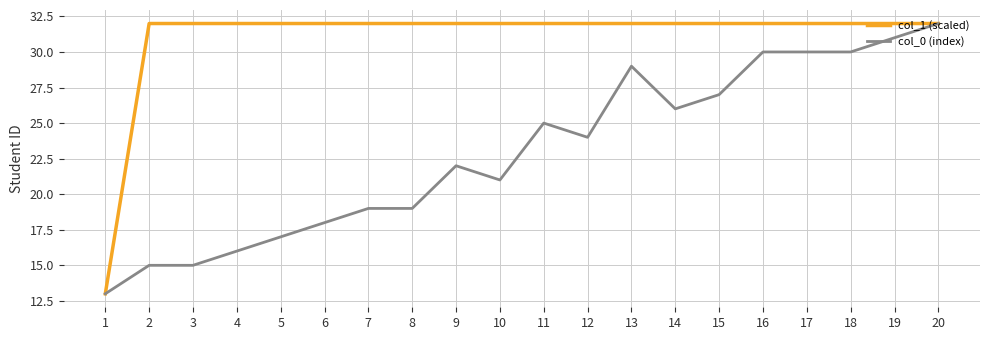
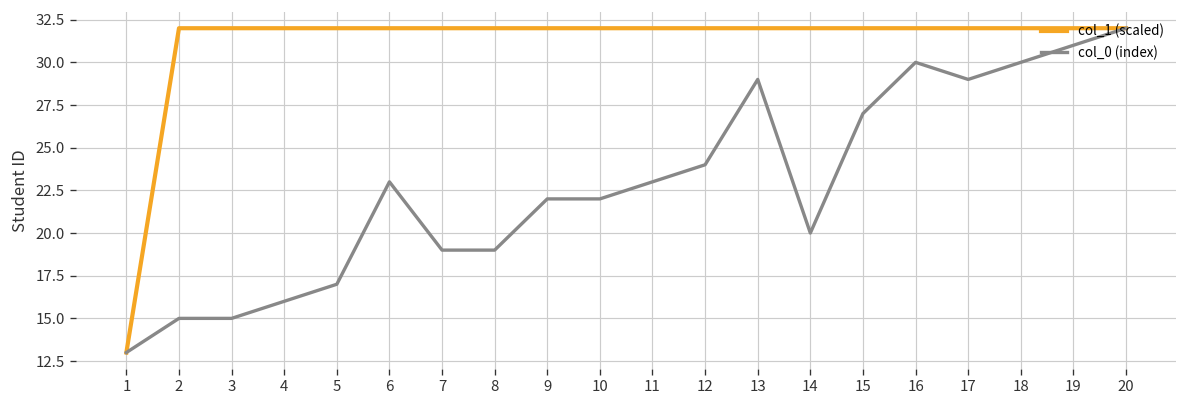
  {
    "col_1 (scaled)": {
      "2": 32.0,
      "3": 32.0,
      "4": 32.0,
      "5": 32.0,
      "6": 32.0,
      "7": 32.0,
      "8": 32.0,
      "9": 32.0,
      "10": 32.0,
      "11": 32.0,
      "12": 32.0,
      "13": 32.0,
      "14": 32.0,
      "15": 32.0,
      "16": 32.0,
      "17": 32.0,
      "18": 32.0,
      "19": 32.0
    },
    "col_0 (index)": {
      "2": 15.0,
      "3": 15.0,
      "4": 16.0,
      "5": 17.0,
-     "6": 18.0,
+     "6": 23.0,
      "7": 19.0,
      "8": 19.0,
      "9": 22.0,
-     "10": 21.0,
-     "11": 25.0,
+     "10": 22.0,
+     "11": 23.0,
      "12": 24.0,
      "13": 29.0,
-     "14": 26.0,
+     "14": 20.0,
      "15": 27.0,
      "16": 30.0,
-     "17": 30.0,
+     "17": 29.0,
      "18": 30.0,
      "19": 31.0
    }
  }
